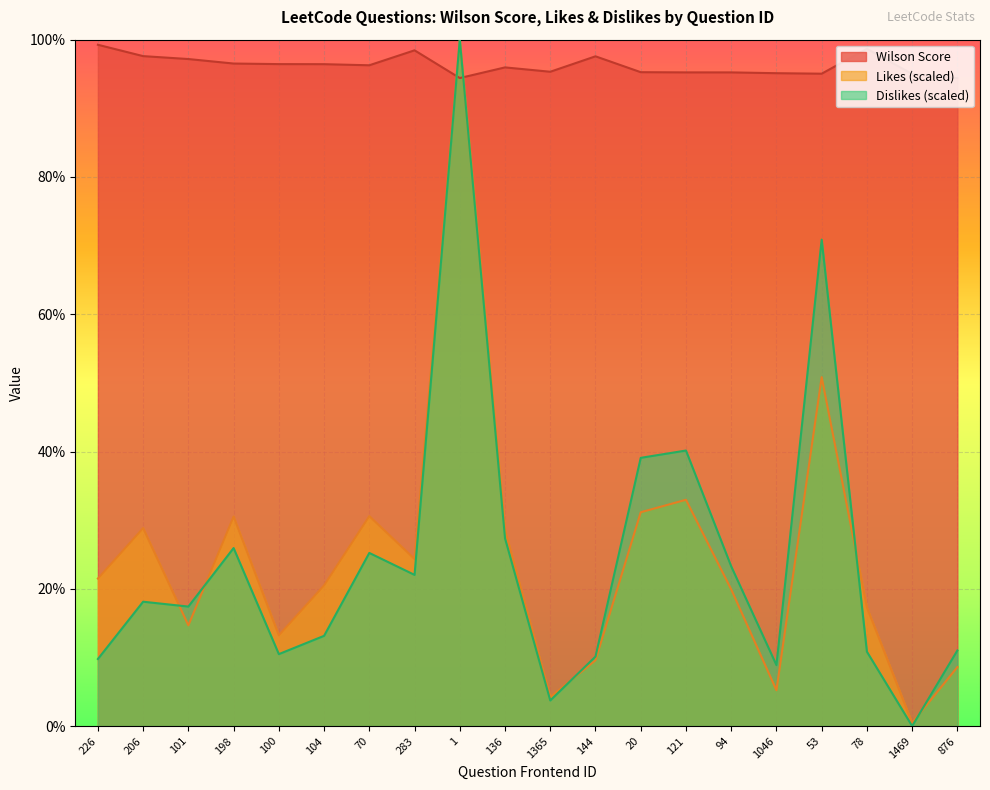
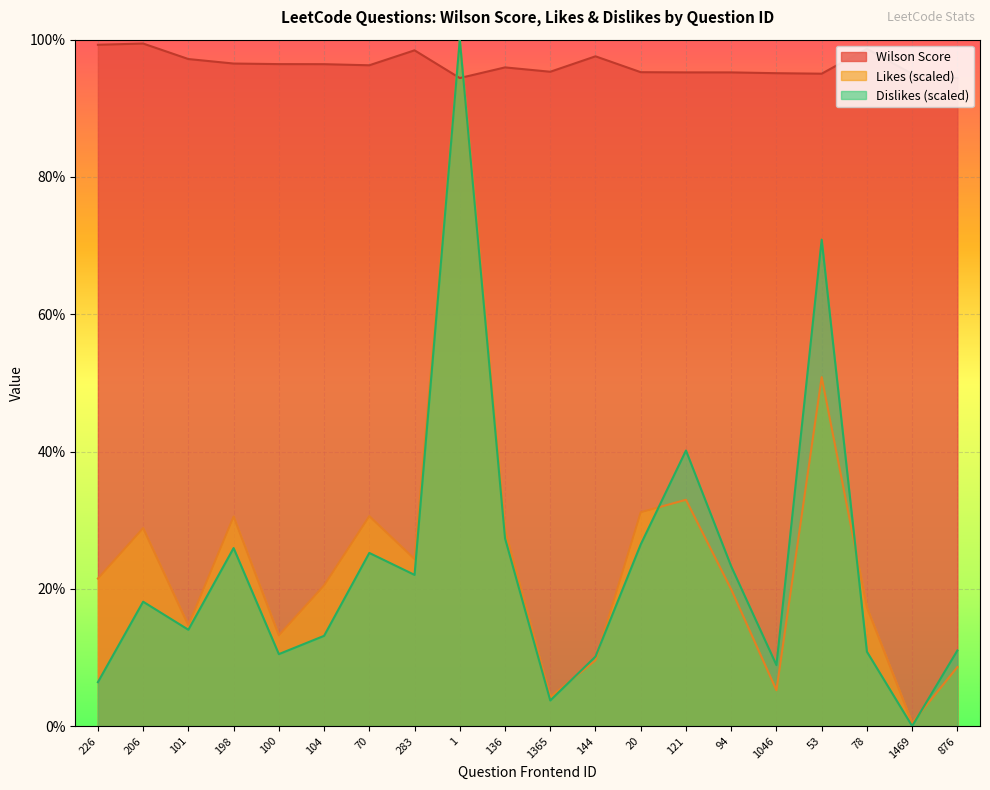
  {
    "Wilson Score": {
      "226": "99%",
-     "206": "98%",
+     "206": "99%",
      "101": "97%",
      "198": "97%",
      "100": "96%",
      "104": "96%",
      "70": "96%",
      "283": "98%",
      "1": "94%",
      "136": "96%",
      "1365": "95%",
      "144": "98%",
      "20": "95%",
      "121": "95%",
      "94": "95%",
      "1046": "95%",
      "53": "95%"
    },
    "Likes (scaled)": {
      "226": "21%",
      "206": "29%",
      "101": "15%",
      "198": "31%",
      "100": "13%",
      "104": "20%",
      "70": "31%",
      "283": "24%",
      "136": "29%",
      "1365": "4%",
      "144": "10%",
      "20": "31%",
      "121": "33%",
      "94": "20%",
      "1046": "5%",
      "53": "51%",
      "78": "17%",
      "1469": "0%",
      "876": "9%"
    },
    "Dislikes (scaled)": {
-     "226": "10%",
+     "226": "6%",
      "206": "18%",
-     "101": "17%",
+     "101": "14%",
      "198": "26%",
      "100": "10%",
      "104": "13%",
      "70": "25%",
      "283": "22%",
      "136": "27%",
      "1365": "4%",
      "144": "10%",
-     "20": "39%",
+     "20": "26%",
      "121": "40%",
      "94": "23%",
      "1046": "9%",
      "53": "71%",
      "78": "11%",
      "1469": "0%",
      "876": "11%"
    }
  }
